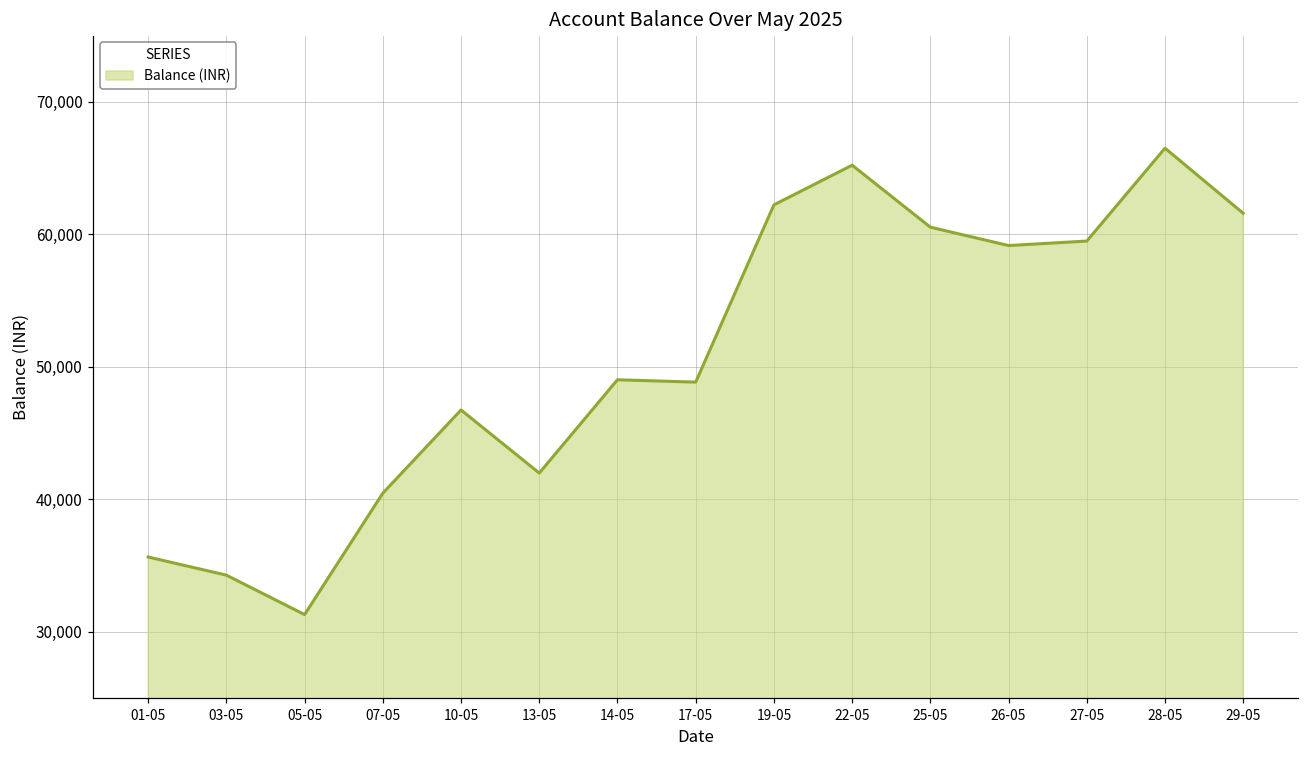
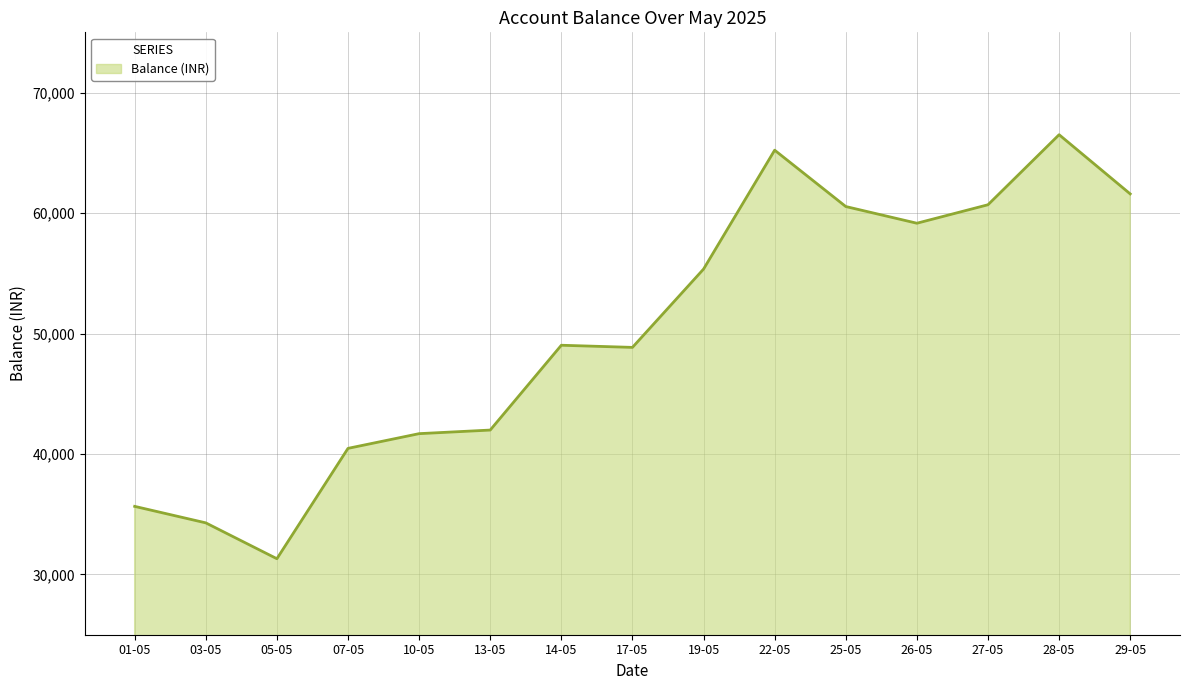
  {
    "01-05": "35,700",
    "03-05": "34,300",
    "05-05": "31,300",
    "07-05": "40,500",
-   "10-05": "46,700",
+   "10-05": "41,700",
    "13-05": "42,000",
    "14-05": "49,000",
    "17-05": "48,800",
-   "19-05": "62,200",
+   "19-05": "55,300",
    "22-05": "65,200",
    "25-05": "60,500",
    "26-05": "59,200",
-   "27-05": "59,500",
+   "27-05": "60,700",
    "28-05": "66,500",
    "29-05": "61,600"
  }
